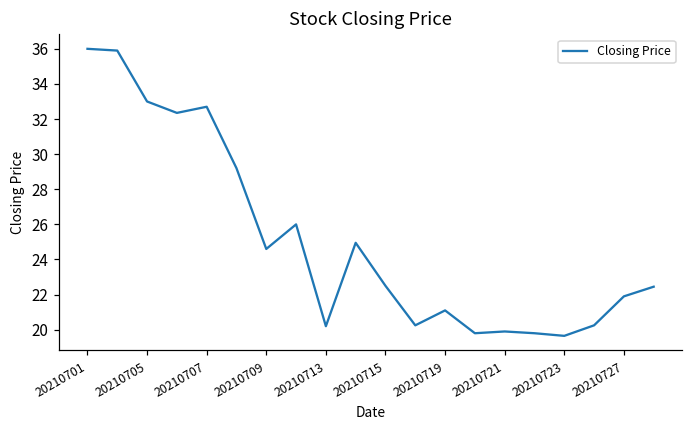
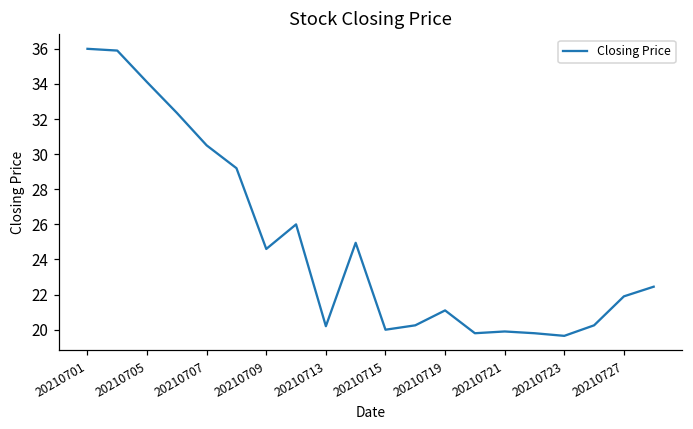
  {
    "20210701": 36.0,
-   "20210705": 33.0,
-   "20210707": 32.7,
+   "20210705": 34.1,
+   "20210707": 30.5,
    "20210709": 24.6,
    "20210713": 20.2,
-   "20210715": 22.5,
+   "20210715": 20.0,
    "20210719": 21.1,
    "20210721": 19.9,
    "20210723": 19.7,
    "20210727": 21.9
  }
